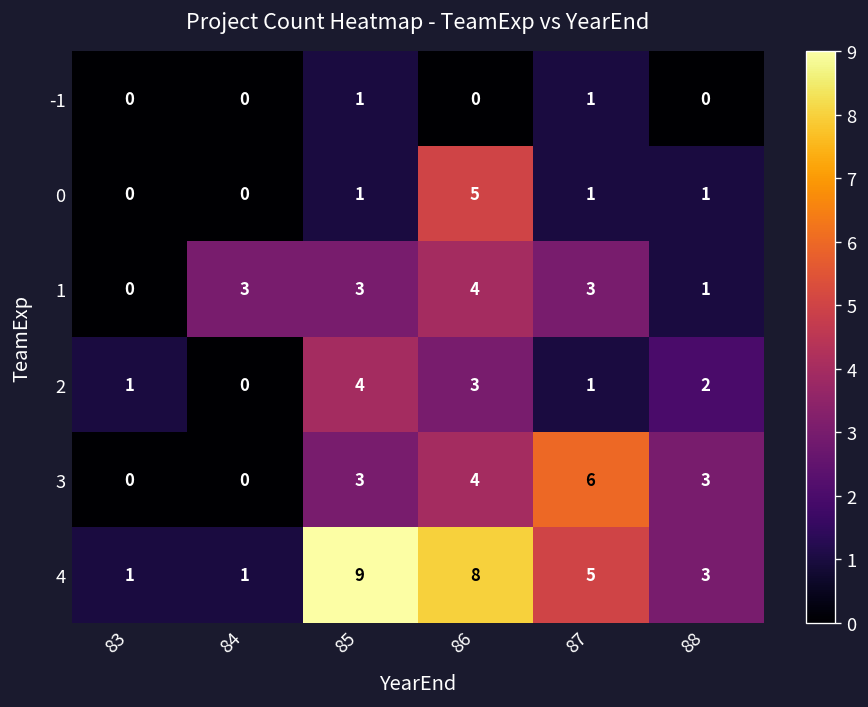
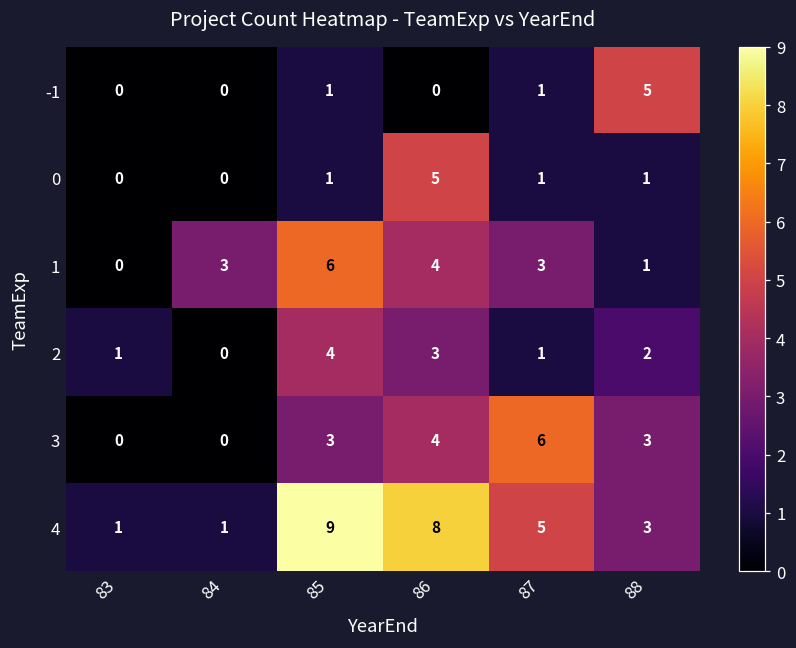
  {
    "-1": {
      "83": 0,
      "84": 0,
      "85": 1,
      "86": 0,
      "87": 1,
-     "88": 0
+     "88": 5
    },
    "0": {
      "83": 0,
      "84": 0,
      "85": 1,
      "86": 5,
      "87": 1,
      "88": 1
    },
    "1": {
      "83": 0,
      "84": 3,
-     "85": 3,
+     "85": 6,
      "86": 4,
      "87": 3,
      "88": 1
    },
    "2": {
      "83": 1,
      "84": 0,
      "85": 4,
      "86": 3,
      "87": 1,
      "88": 2
    },
    "3": {
      "83": 0,
      "84": 0,
      "85": 3,
      "86": 4,
      "87": 6,
      "88": 3
    },
    "4": {
      "83": 1,
      "84": 1,
      "85": 9,
      "86": 8,
      "87": 5,
      "88": 3
    }
  }
